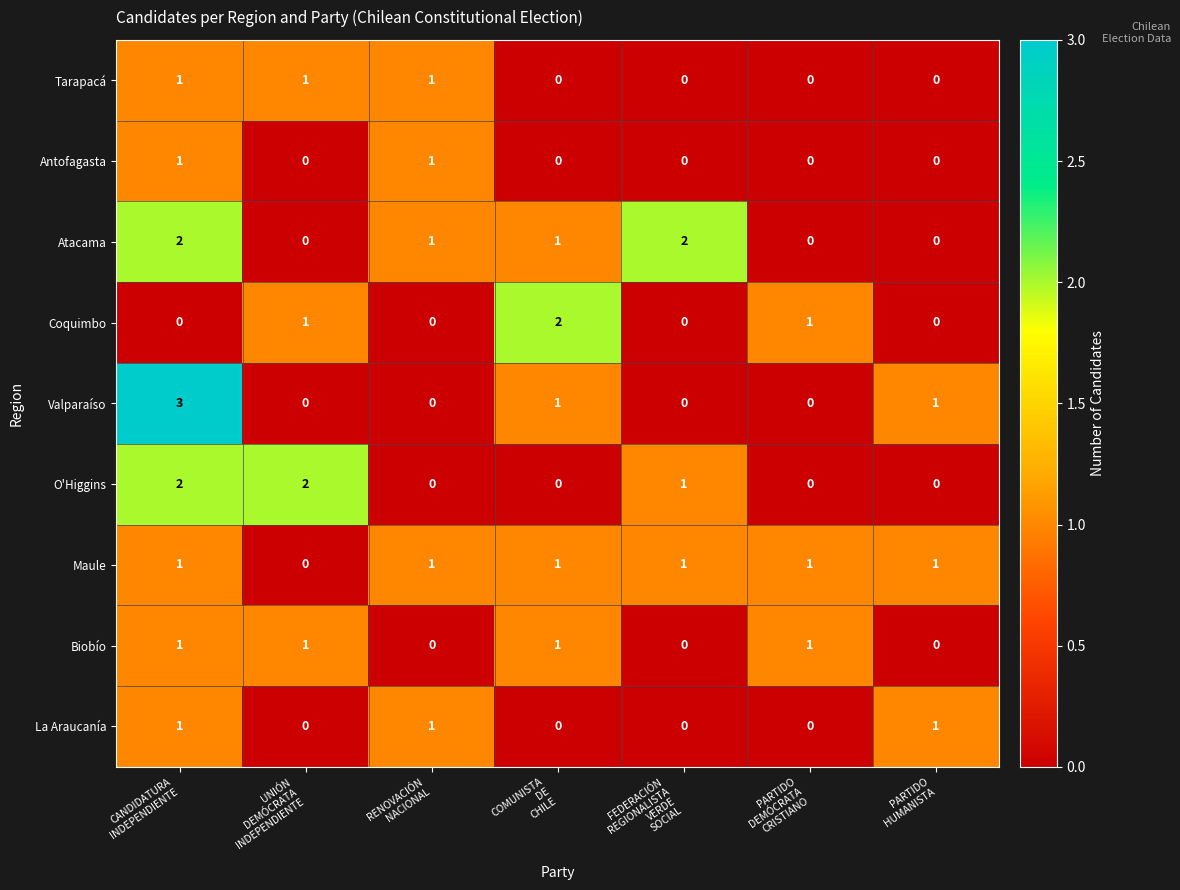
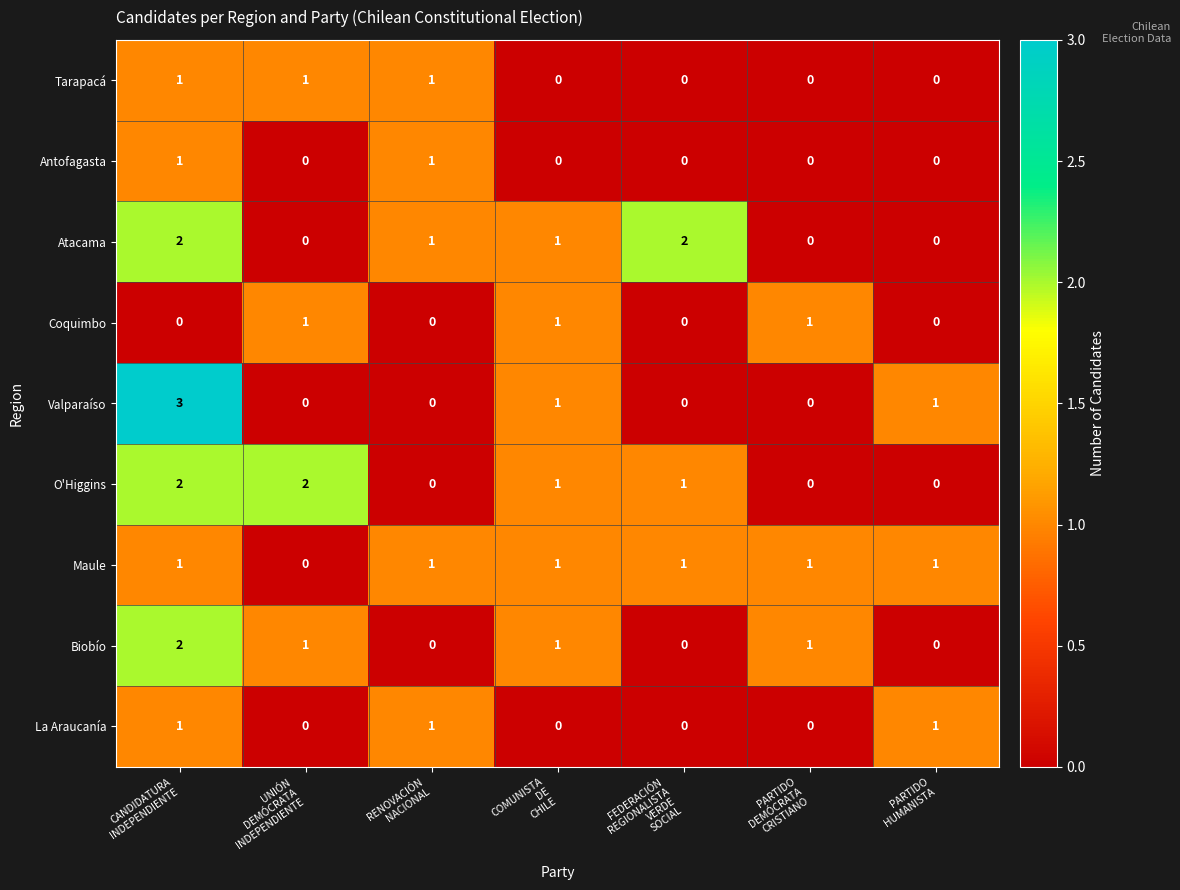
  {
    "Tarapacá": {
      "CANDIDATURA INDEPENDIENTE": 1,
      "UNIÓN DEMÓCRATA INDEPENDIENTE": 1,
      "RENOVACIÓN NACIONAL": 1,
      "COMUNISTA DE CHILE": 0,
      "FEDERACIÓN REGIONALISTA VERDE SOCIAL": 0,
      "PARTIDO DEMÓCRATA CRISTIANO": 0,
      "PARTIDO HUMANISTA": 0
    },
    "Antofagasta": {
      "CANDIDATURA INDEPENDIENTE": 1,
      "UNIÓN DEMÓCRATA INDEPENDIENTE": 0,
      "RENOVACIÓN NACIONAL": 1,
      "COMUNISTA DE CHILE": 0,
      "FEDERACIÓN REGIONALISTA VERDE SOCIAL": 0,
      "PARTIDO DEMÓCRATA CRISTIANO": 0,
      "PARTIDO HUMANISTA": 0
    },
    "Atacama": {
      "CANDIDATURA INDEPENDIENTE": 2,
      "UNIÓN DEMÓCRATA INDEPENDIENTE": 0,
      "RENOVACIÓN NACIONAL": 1,
      "COMUNISTA DE CHILE": 1,
      "FEDERACIÓN REGIONALISTA VERDE SOCIAL": 2,
      "PARTIDO DEMÓCRATA CRISTIANO": 0,
      "PARTIDO HUMANISTA": 0
    },
    "Coquimbo": {
      "CANDIDATURA INDEPENDIENTE": 0,
      "UNIÓN DEMÓCRATA INDEPENDIENTE": 1,
      "RENOVACIÓN NACIONAL": 0,
-     "COMUNISTA DE CHILE": 2,
+     "COMUNISTA DE CHILE": 1,
      "FEDERACIÓN REGIONALISTA VERDE SOCIAL": 0,
      "PARTIDO DEMÓCRATA CRISTIANO": 1,
      "PARTIDO HUMANISTA": 0
    },
    "Valparaíso": {
      "CANDIDATURA INDEPENDIENTE": 3,
      "UNIÓN DEMÓCRATA INDEPENDIENTE": 0,
      "RENOVACIÓN NACIONAL": 0,
      "COMUNISTA DE CHILE": 1,
      "FEDERACIÓN REGIONALISTA VERDE SOCIAL": 0,
      "PARTIDO DEMÓCRATA CRISTIANO": 0,
      "PARTIDO HUMANISTA": 1
    },
    "O'Higgins": {
      "CANDIDATURA INDEPENDIENTE": 2,
      "UNIÓN DEMÓCRATA INDEPENDIENTE": 2,
      "RENOVACIÓN NACIONAL": 0,
-     "COMUNISTA DE CHILE": 0,
+     "COMUNISTA DE CHILE": 1,
      "FEDERACIÓN REGIONALISTA VERDE SOCIAL": 1,
      "PARTIDO DEMÓCRATA CRISTIANO": 0,
      "PARTIDO HUMANISTA": 0
    },
    "Maule": {
      "CANDIDATURA INDEPENDIENTE": 1,
      "UNIÓN DEMÓCRATA INDEPENDIENTE": 0,
      "RENOVACIÓN NACIONAL": 1,
      "COMUNISTA DE CHILE": 1,
      "FEDERACIÓN REGIONALISTA VERDE SOCIAL": 1,
      "PARTIDO DEMÓCRATA CRISTIANO": 1,
      "PARTIDO HUMANISTA": 1
    },
    "Biobío": {
-     "CANDIDATURA INDEPENDIENTE": 1,
+     "CANDIDATURA INDEPENDIENTE": 2,
      "UNIÓN DEMÓCRATA INDEPENDIENTE": 1,
      "RENOVACIÓN NACIONAL": 0,
      "COMUNISTA DE CHILE": 1,
      "FEDERACIÓN REGIONALISTA VERDE SOCIAL": 0,
      "PARTIDO DEMÓCRATA CRISTIANO": 1,
      "PARTIDO HUMANISTA": 0
    },
    "La Araucanía": {
      "CANDIDATURA INDEPENDIENTE": 1,
      "UNIÓN DEMÓCRATA INDEPENDIENTE": 0,
      "RENOVACIÓN NACIONAL": 1,
      "COMUNISTA DE CHILE": 0,
      "FEDERACIÓN REGIONALISTA VERDE SOCIAL": 0,
      "PARTIDO DEMÓCRATA CRISTIANO": 0,
      "PARTIDO HUMANISTA": 1
    }
  }
